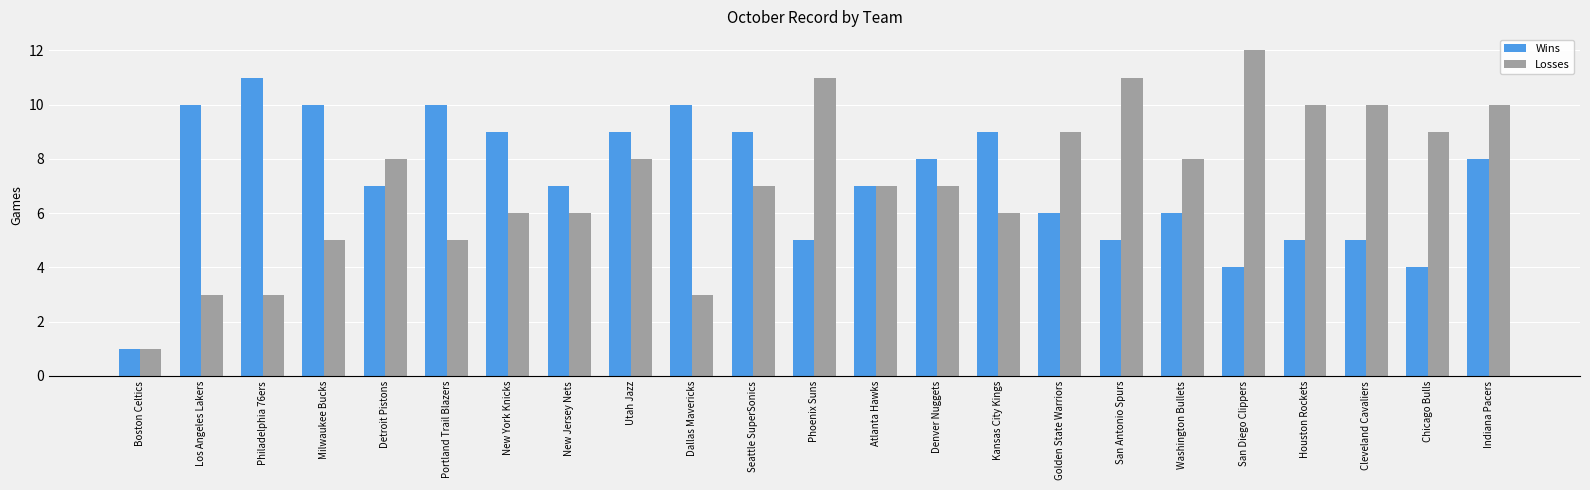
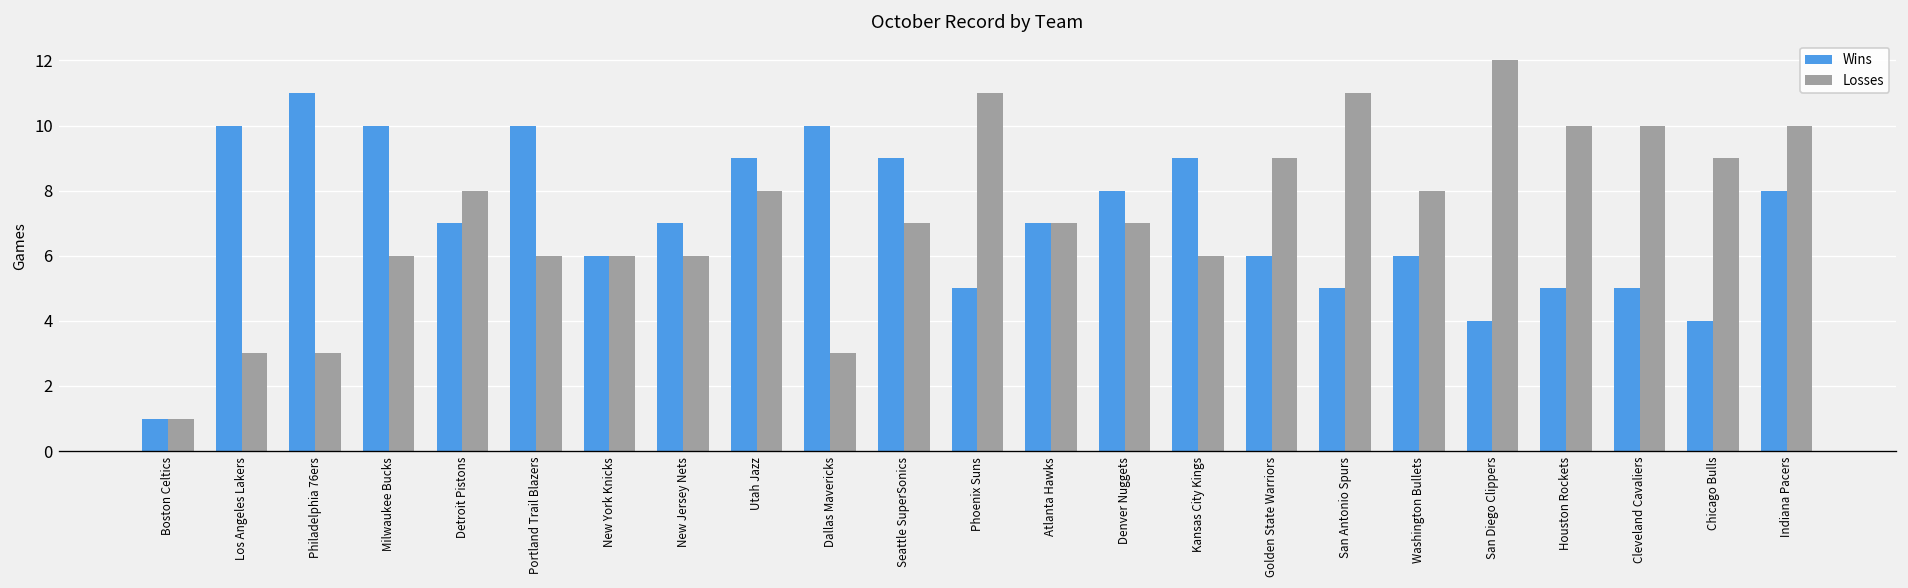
  {
    "Wins": {
      "Boston Celtics": 1,
      "Los Angeles Lakers": 10,
      "Philadelphia 76ers": 11,
      "Milwaukee Bucks": 10,
      "Detroit Pistons": 7,
      "Portland Trail Blazers": 10,
-     "New York Knicks": 9,
+     "New York Knicks": 6,
      "New Jersey Nets": 7,
      "Utah Jazz": 9,
      "Dallas Mavericks": 10,
      "Seattle SuperSonics": 9,
      "Phoenix Suns": 5,
      "Atlanta Hawks": 7,
      "Denver Nuggets": 8,
      "Kansas City Kings": 9,
      "Golden State Warriors": 6,
      "San Antonio Spurs": 5,
      "Washington Bullets": 6,
      "San Diego Clippers": 4,
      "Houston Rockets": 5,
      "Cleveland Cavaliers": 5,
      "Chicago Bulls": 4,
      "Indiana Pacers": 8
    },
    "Losses": {
      "Boston Celtics": 1,
      "Los Angeles Lakers": 3,
      "Philadelphia 76ers": 3,
-     "Milwaukee Bucks": 5,
+     "Milwaukee Bucks": 6,
      "Detroit Pistons": 8,
-     "Portland Trail Blazers": 5,
+     "Portland Trail Blazers": 6,
      "New York Knicks": 6,
      "New Jersey Nets": 6,
      "Utah Jazz": 8,
      "Dallas Mavericks": 3,
      "Seattle SuperSonics": 7,
      "Phoenix Suns": 11,
      "Atlanta Hawks": 7,
      "Denver Nuggets": 7,
      "Kansas City Kings": 6,
      "Golden State Warriors": 9,
      "San Antonio Spurs": 11,
      "Washington Bullets": 8,
      "San Diego Clippers": 12,
      "Houston Rockets": 10,
      "Cleveland Cavaliers": 10,
      "Chicago Bulls": 9,
      "Indiana Pacers": 10
    }
  }
